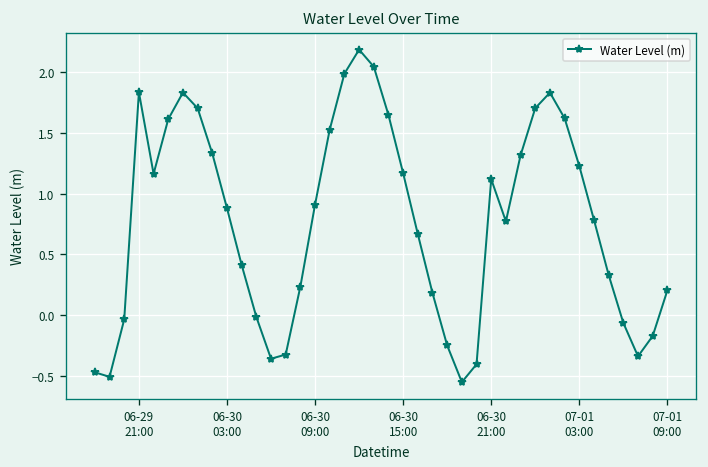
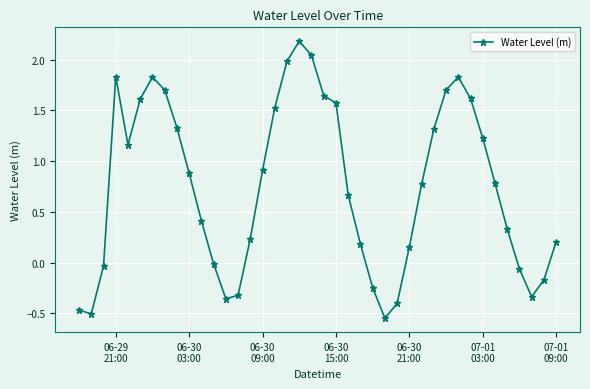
  {
    "06-29 21:00": 1.83,
    "06-30 03:00": 0.88,
    "06-30 09:00": 0.91,
-   "06-30 15:00": 1.17,
-   "06-30 21:00": 1.12,
+   "06-30 15:00": 1.57,
+   "06-30 21:00": 0.15,
    "07-01 03:00": 1.23,
    "07-01 09:00": 0.20
  }
